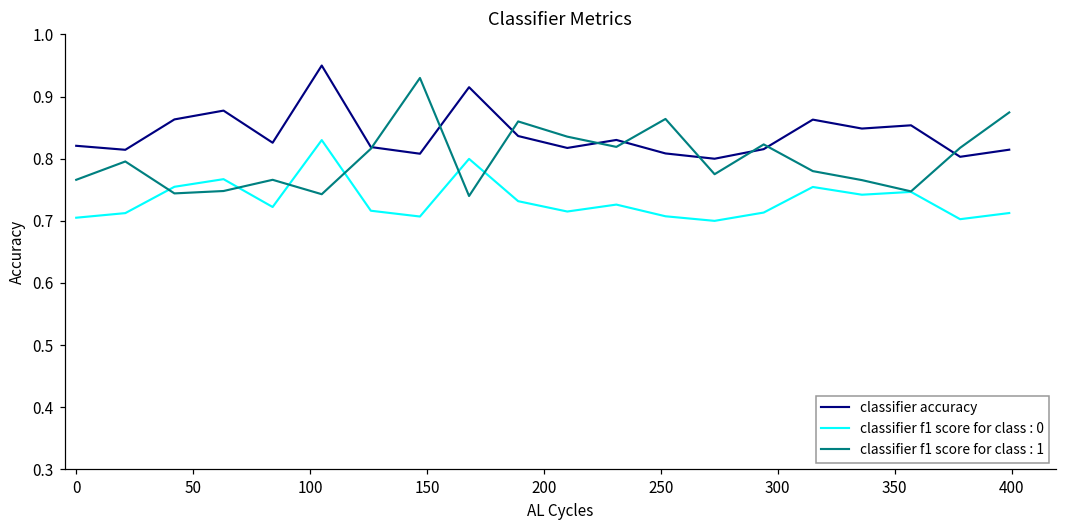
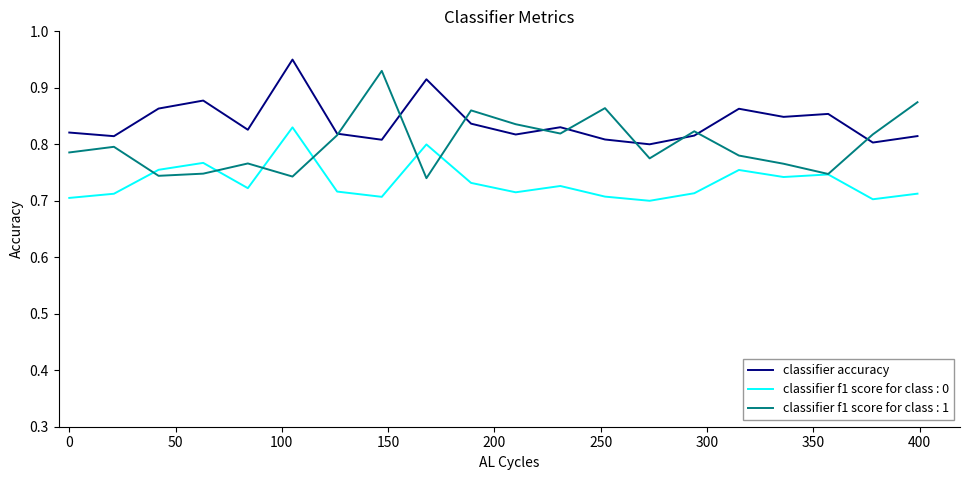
  {
    "classifier accuracy": {
      "0": 0.82
    },
    "classifier f1 score for class : 0": {
      "0": 0.71
    },
    "classifier f1 score for class : 1": {
-     "0": 0.77
+     "0": 0.79
    }
  }
